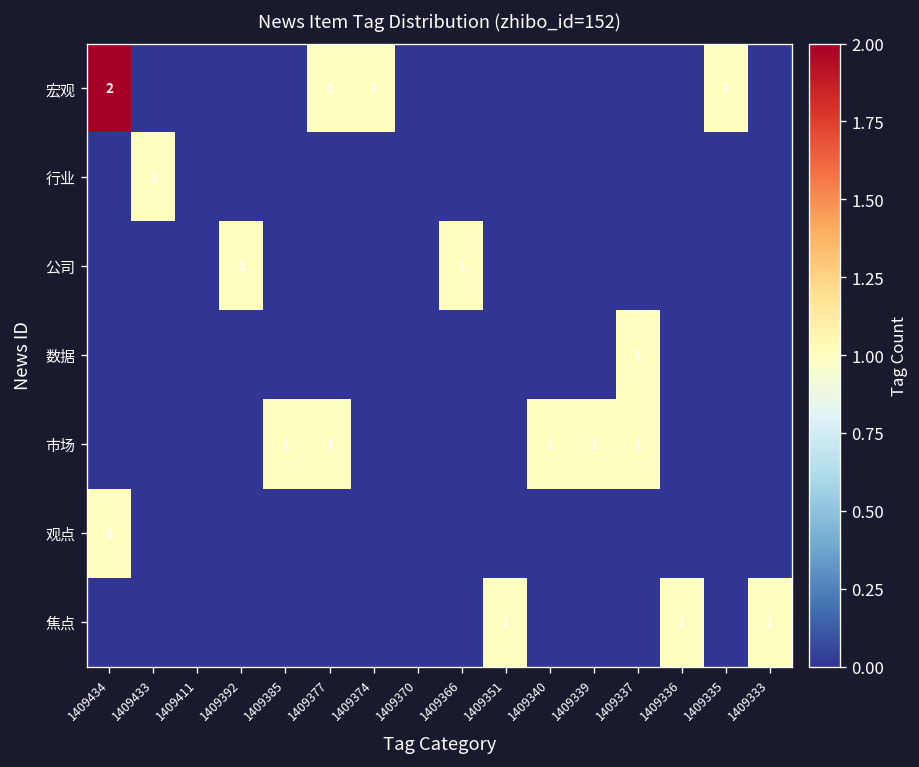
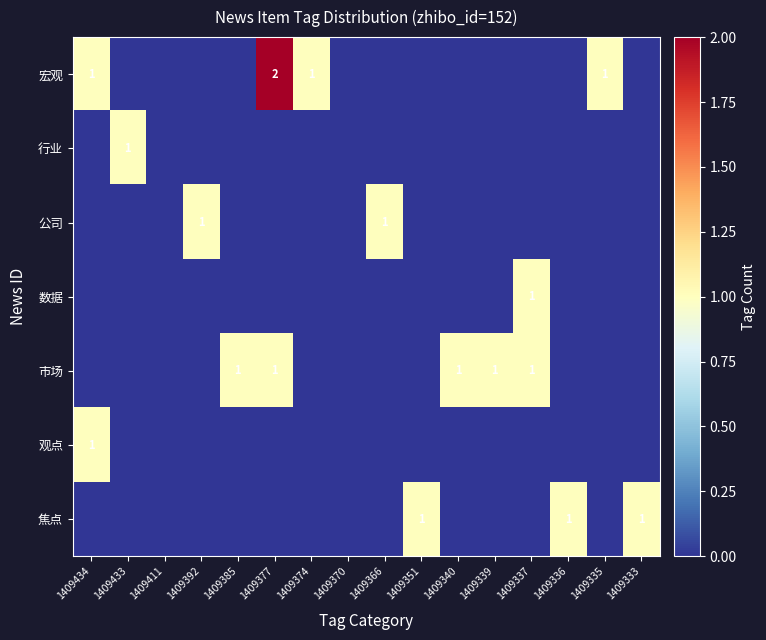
  {
    "宏观": {
-     "1409434": 2,
-     "1409377": 1,
+     "1409434": 1,
+     "1409377": 2,
      "1409374": 1,
      "1409335": 1
    },
    "行业": {
      "1409433": 1
    },
    "公司": {
      "1409392": 1,
      "1409366": 1
    },
    "数据": {
      "1409337": 1
    },
    "市场": {
      "1409385": 1,
      "1409377": 1,
      "1409340": 1,
      "1409339": 1,
      "1409337": 1
    },
    "观点": {
      "1409434": 1
    },
    "焦点": {
      "1409351": 1,
      "1409336": 1,
      "1409333": 1
    }
  }
